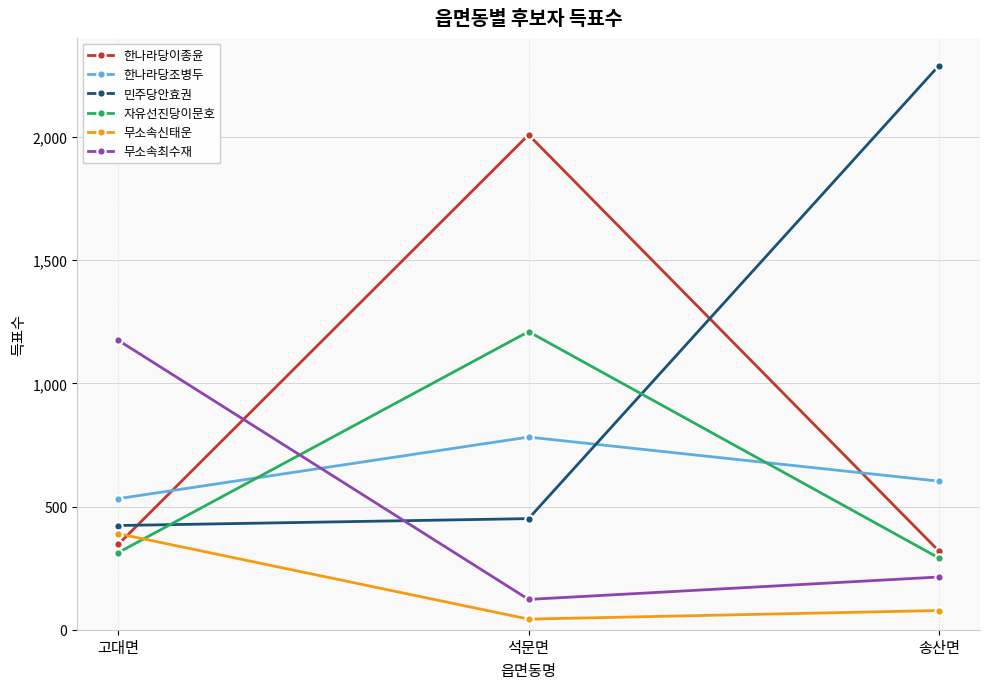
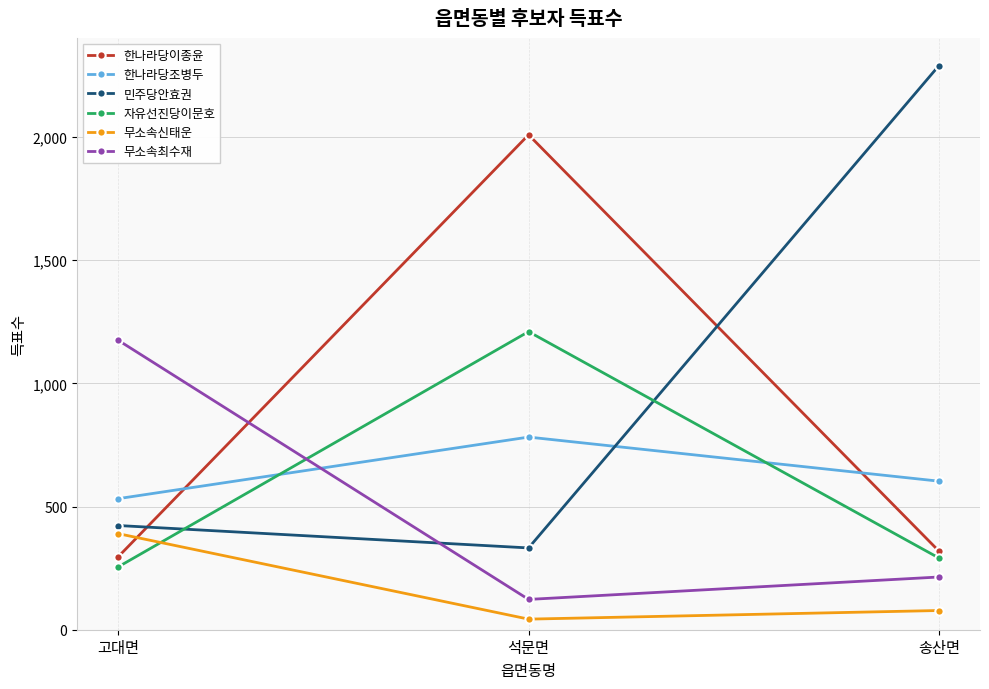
  {
    "한나라당이종윤": {
-     "고대면": "350",
+     "고대면": "300",
      "석문면": "2,010",
      "송산면": "320"
    },
    "한나라당조병두": {
      "고대면": "530",
      "석문면": "780",
      "송산면": "600"
    },
    "민주당안효권": {
      "고대면": "420",
-     "석문면": "450",
+     "석문면": "330",
      "송산면": "2,290"
    },
    "자유선진당이문호": {
-     "고대면": "310",
+     "고대면": "260",
      "석문면": "1,210",
      "송산면": "290"
    },
    "무소속신태운": {
      "고대면": "390",
      "석문면": "40",
      "송산면": "80"
    },
    "무소속최수재": {
      "고대면": "1,180",
      "석문면": "120",
      "송산면": "210"
    }
  }
